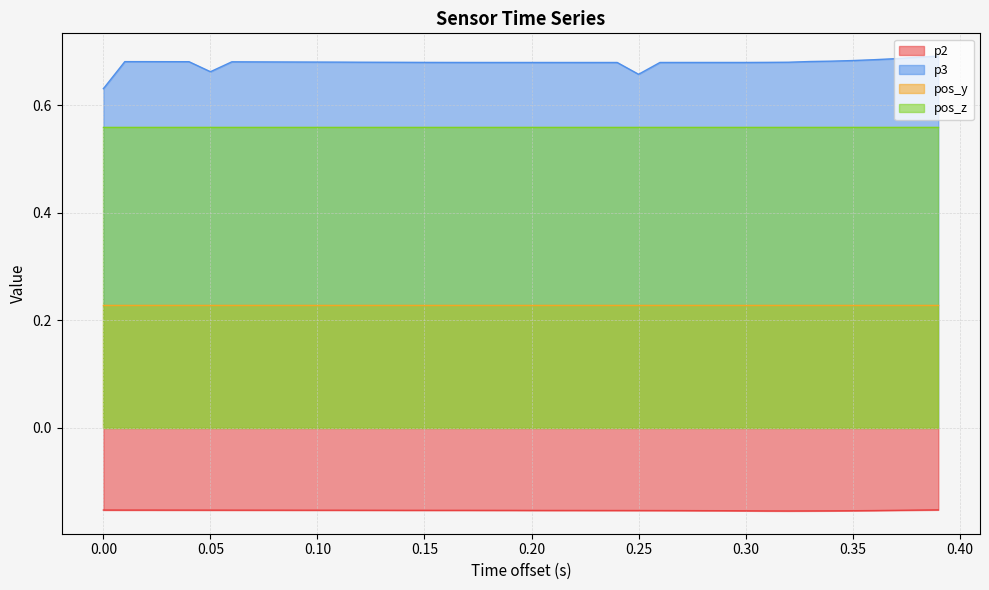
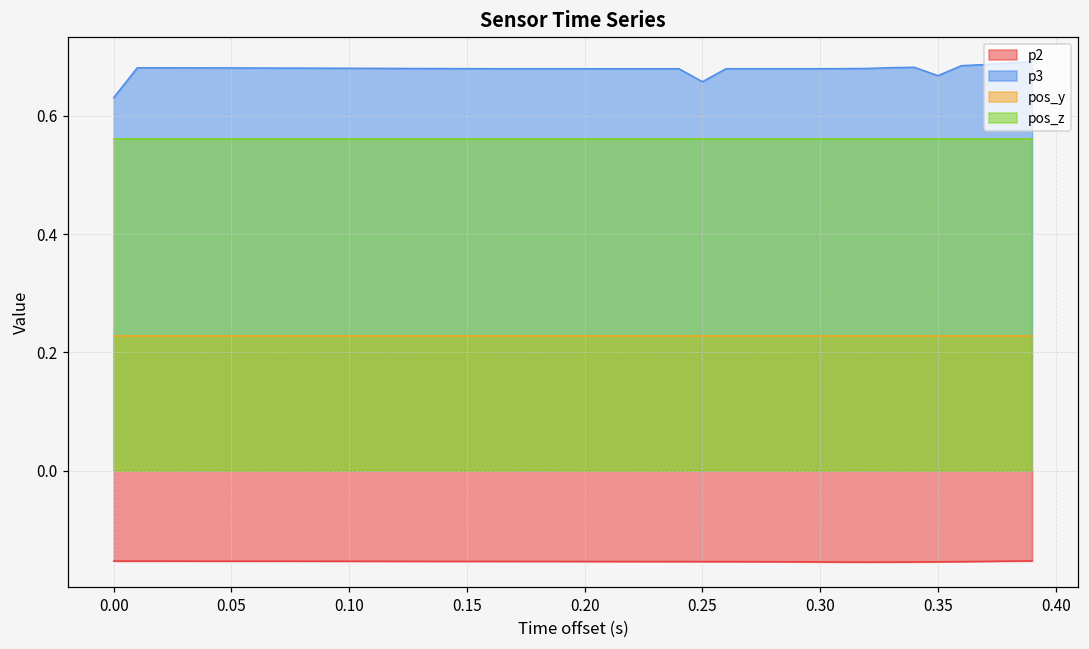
  {
    "p3": {
      "0.00": 0.63,
-     "0.05": 0.66,
+     "0.05": 0.68,
      "0.10": 0.68,
      "0.15": 0.68,
      "0.20": 0.68,
      "0.25": 0.66,
      "0.30": 0.68,
-     "0.35": 0.68
+     "0.35": 0.67
    },
    "pos_y": {
      "0.00": 0.23,
      "0.05": 0.23,
      "0.10": 0.23,
      "0.15": 0.23,
      "0.20": 0.23,
      "0.25": 0.23,
      "0.30": 0.23,
      "0.35": 0.23
    },
    "pos_z": {
      "0.00": 0.56,
      "0.05": 0.56,
      "0.10": 0.56,
      "0.15": 0.56,
      "0.20": 0.56,
      "0.25": 0.56,
      "0.30": 0.56,
      "0.35": 0.56
    }
  }
